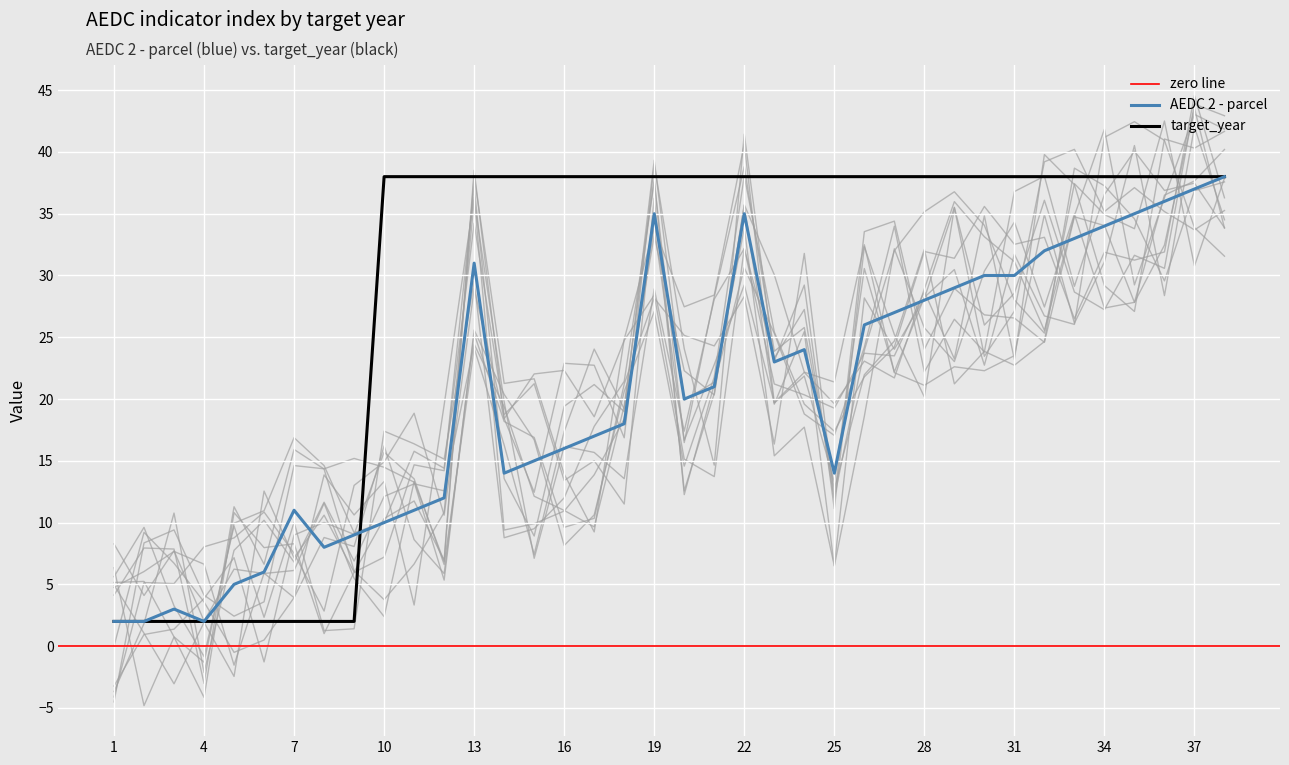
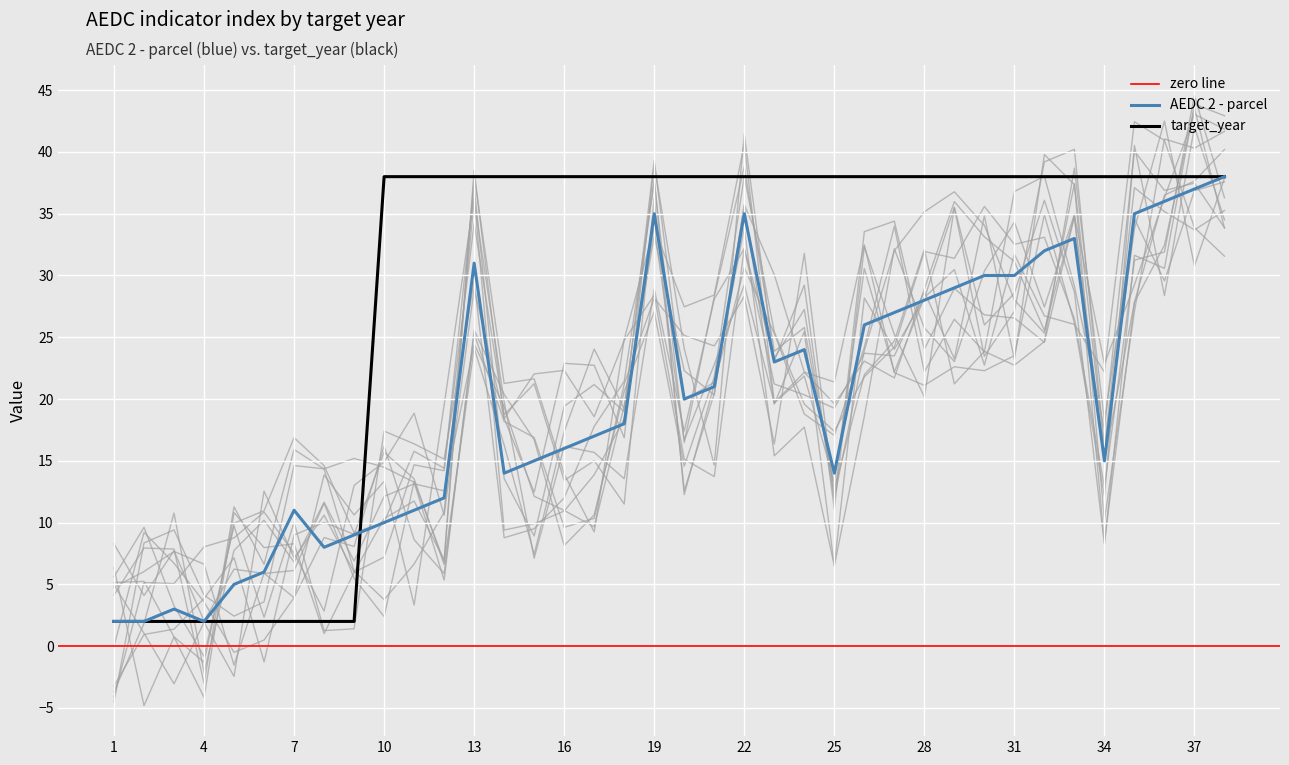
  {
    "AEDC 2 - parcel": {
      "7": 11,
      "13": 31,
      "19": 35,
      "22": 35,
      "25": 14,
      "31": 30,
-     "34": 34
+     "34": 15
    },
    "target_year": {
      "7": 2,
      "10": 38,
      "16": 38,
      "25": 38,
      "28": 38,
      "31": 38,
      "34": 38,
      "37": 38
    }
  }
